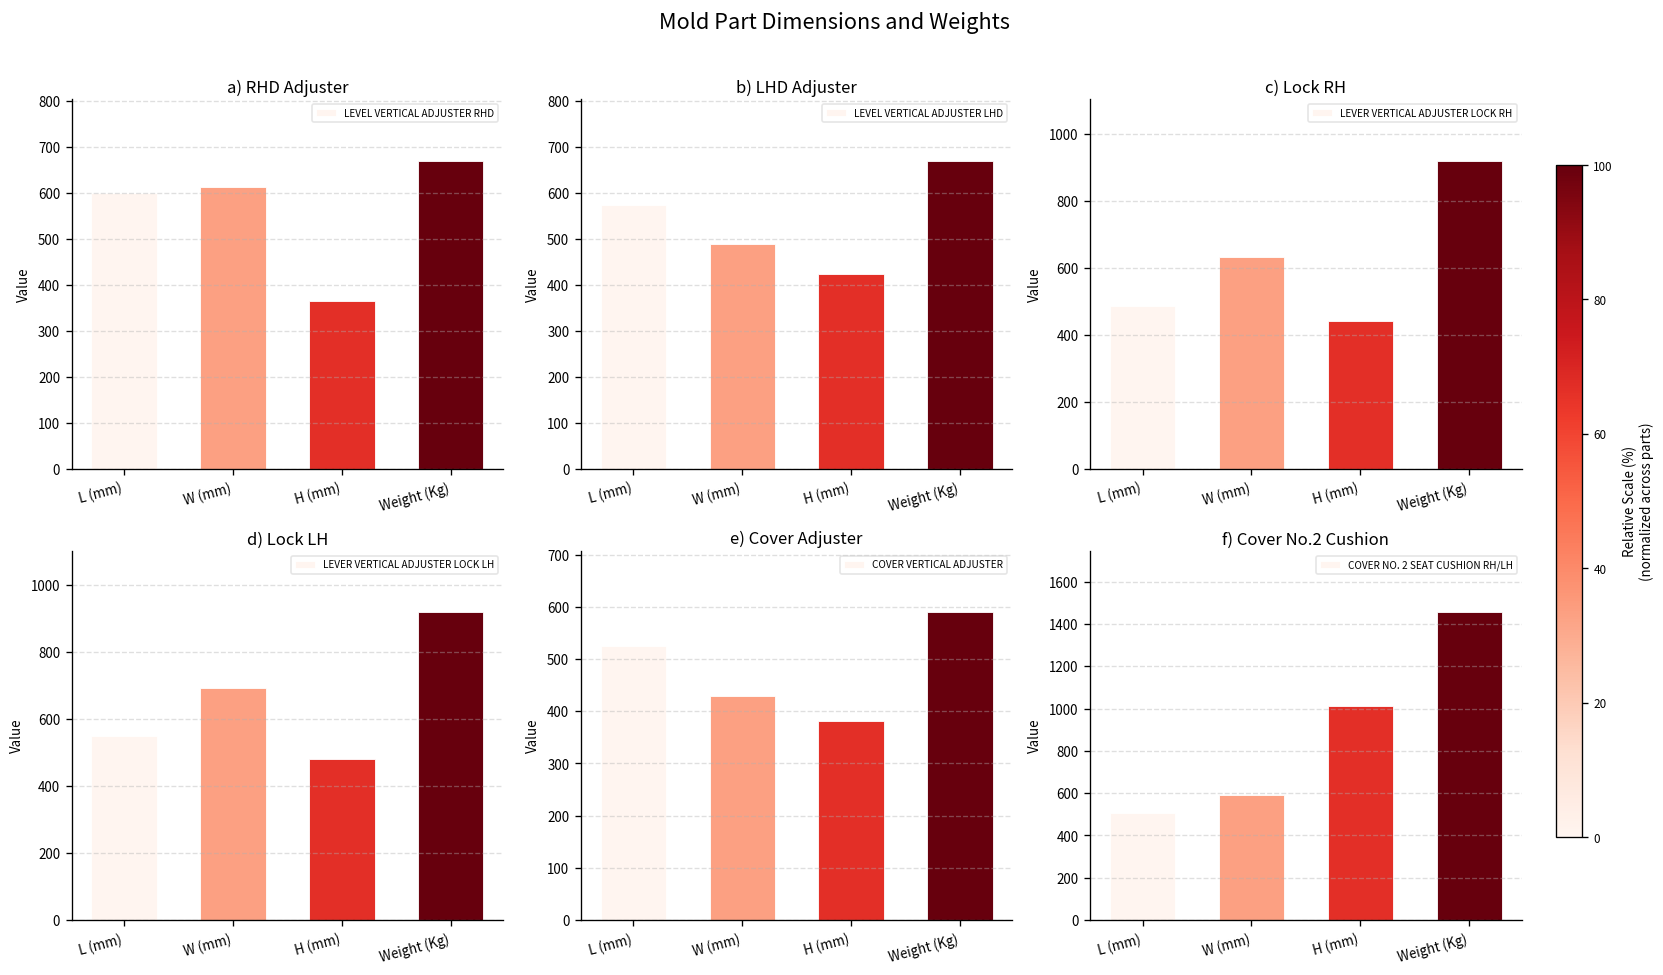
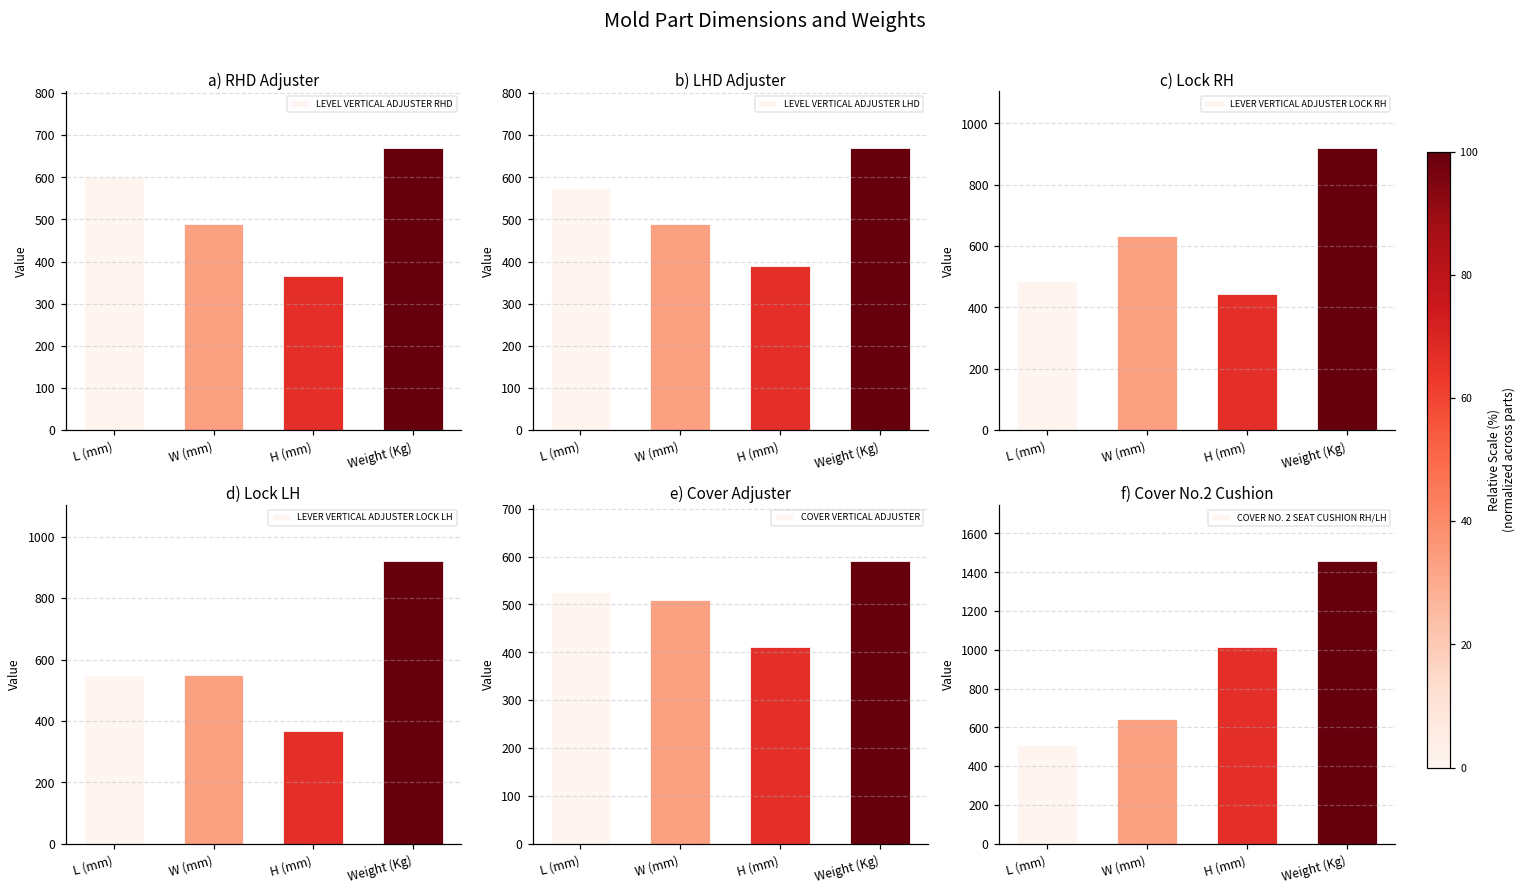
  {
    "a) RHD Adjuster": {
      "L (mm)": 600,
-     "W (mm)": 610,
+     "W (mm)": 490,
      "H (mm)": 370,
      "Weight (Kg)": 670
    },
    "b) LHD Adjuster": {
      "L (mm)": 570,
      "W (mm)": 490,
-     "H (mm)": 420,
+     "H (mm)": 390,
      "Weight (Kg)": 670
    },
    "c) Lock RH": {
      "L (mm)": 490,
      "W (mm)": 630,
      "H (mm)": 440,
      "Weight (Kg)": 920
    },
    "d) Lock LH": {
      "L (mm)": 550,
-     "W (mm)": 690,
-     "H (mm)": 480,
+     "W (mm)": 550,
+     "H (mm)": 370,
      "Weight (Kg)": 920
    },
    "e) Cover Adjuster": {
      "L (mm)": 530,
-     "W (mm)": 430,
-     "H (mm)": 380,
+     "W (mm)": 510,
+     "H (mm)": 410,
      "Weight (Kg)": 590
    },
    "f) Cover No.2 Cushion": {
      "L (mm)": 510,
-     "W (mm)": 590,
+     "W (mm)": 640,
      "H (mm)": 1010,
      "Weight (Kg)": 1460
    }
  }
